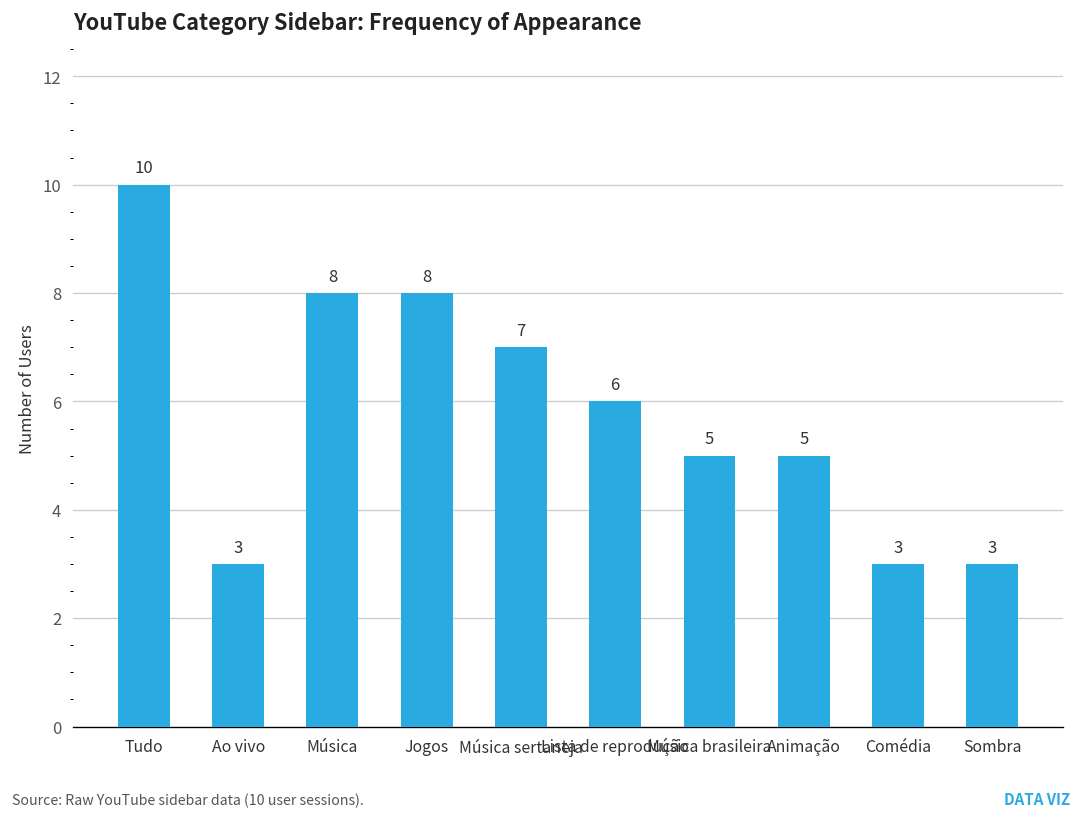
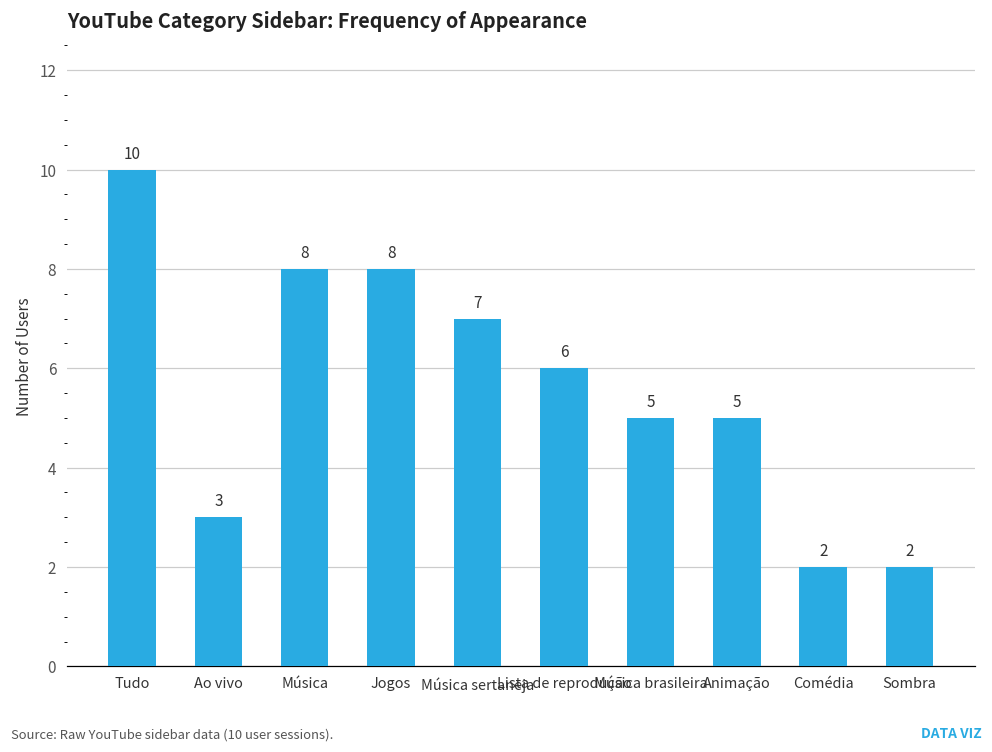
  {
    "Tudo": 10,
    "Ao vivo": 3,
    "Música": 8,
    "Jogos": 8,
    "Animação": 5,
-   "Comédia": 3,
-   "Sombra": 3
+   "Comédia": 2,
+   "Sombra": 2
  }
